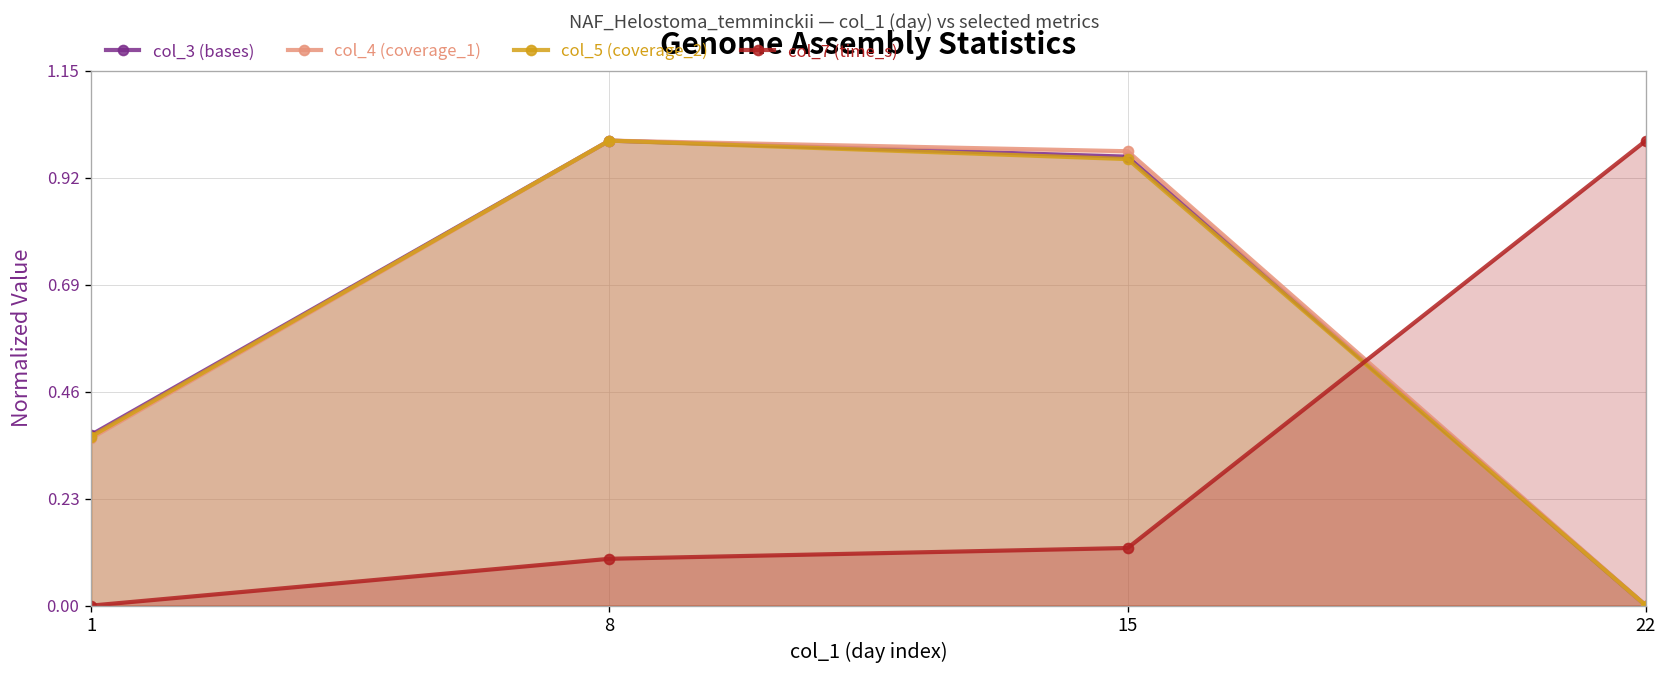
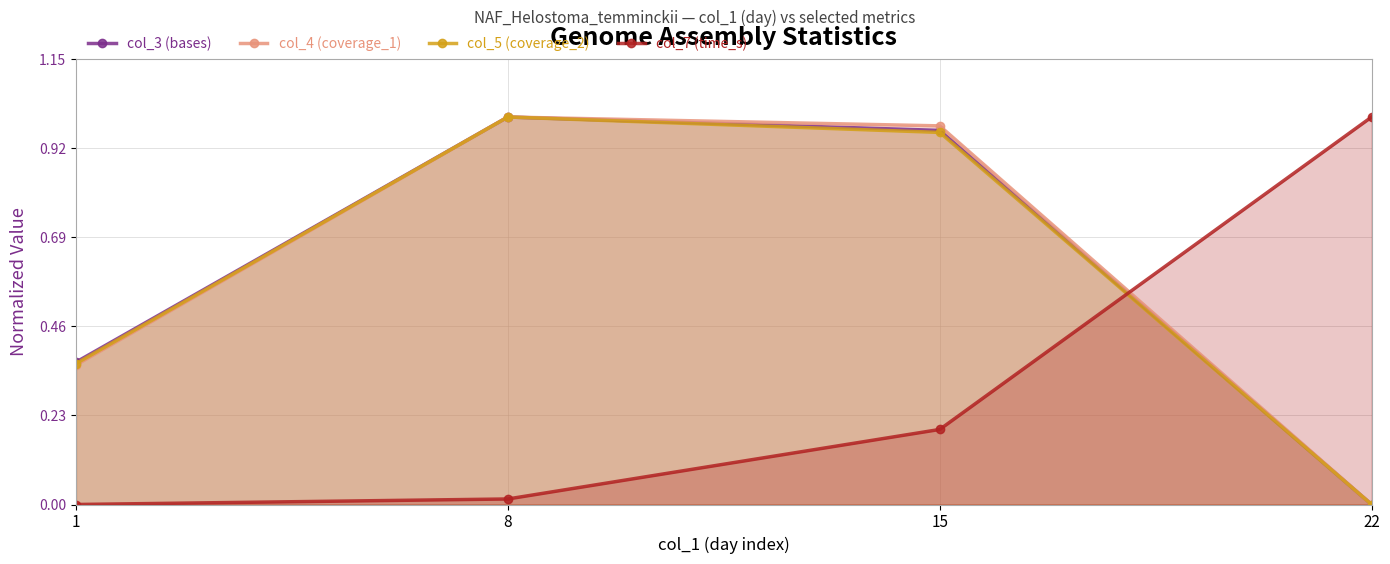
  {
    "col_4 (coverage_1)": {
      "15": 0.98
    },
    "col_7 (time_s)": {
      "1": 0.00,
-     "8": 0.10,
-     "15": 0.12,
+     "8": 0.01,
+     "15": 0.19,
      "22": 1.00
    }
  }
